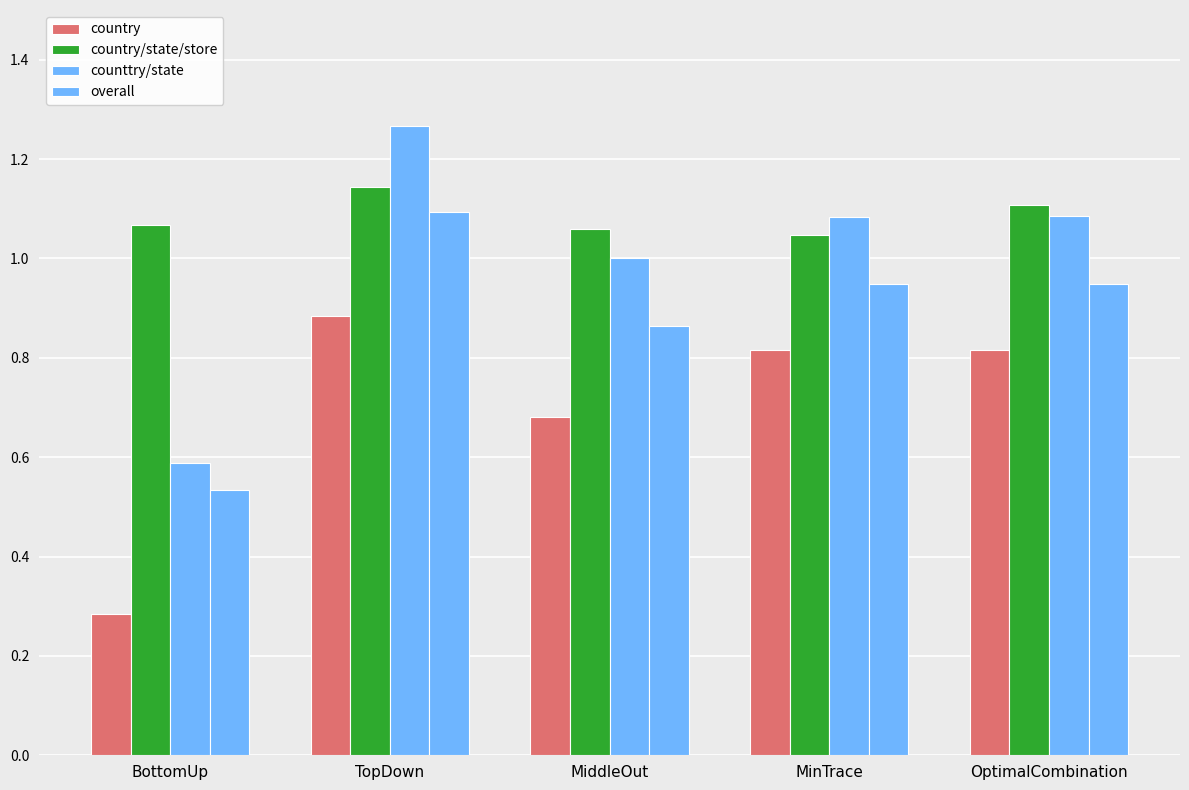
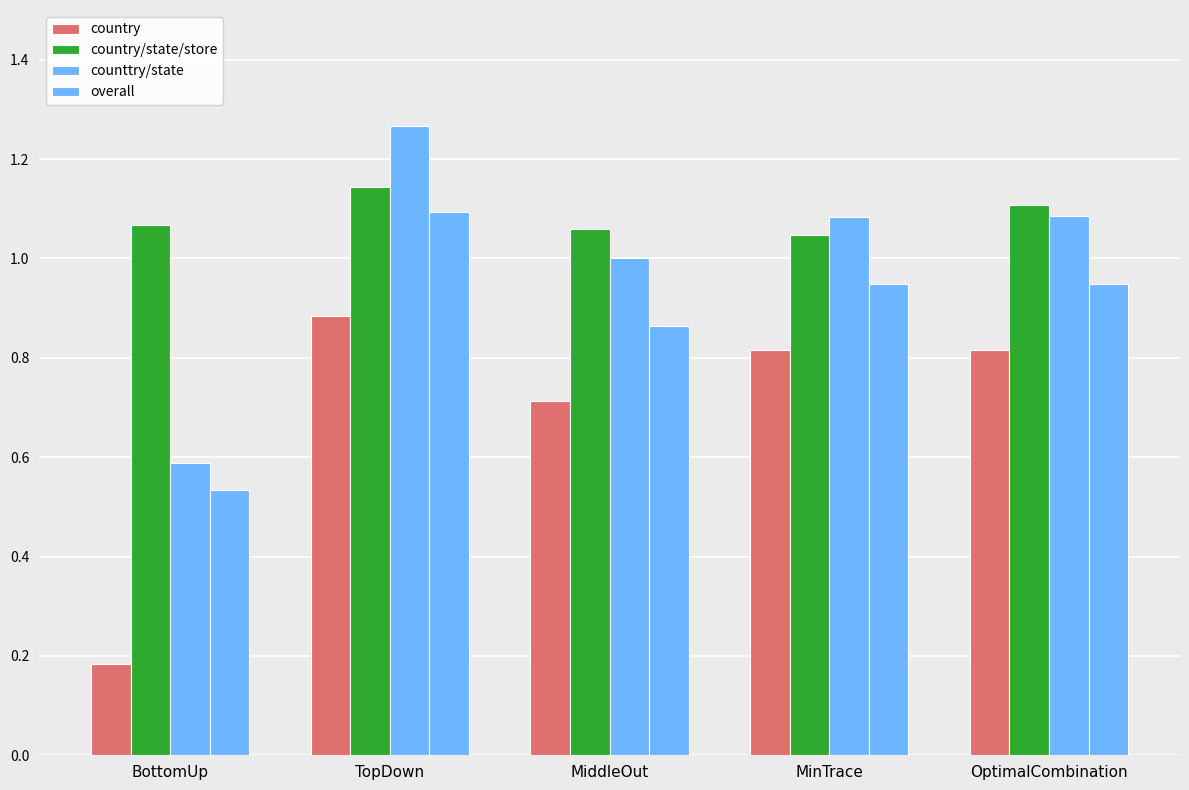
  {
    "country": {
-     "BottomUp": 0.28,
+     "BottomUp": 0.18,
      "TopDown": 0.88,
-     "MiddleOut": 0.68,
+     "MiddleOut": 0.71,
      "MinTrace": 0.82,
      "OptimalCombination": 0.82
    },
    "country/state/store": {
      "BottomUp": 1.07,
      "TopDown": 1.14,
      "MiddleOut": 1.06,
      "MinTrace": 1.05,
      "OptimalCombination": 1.11
    }
  }
